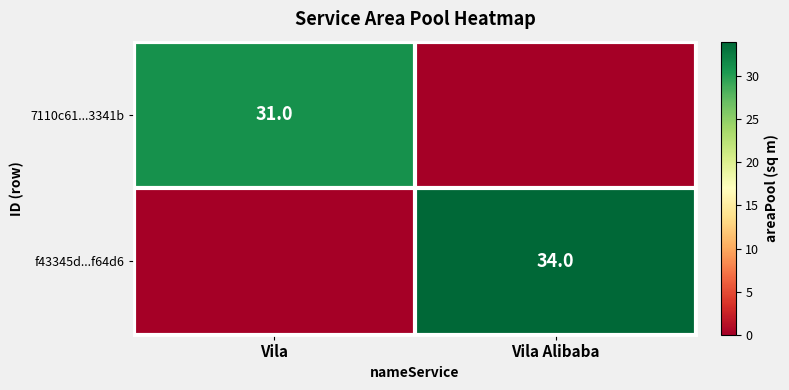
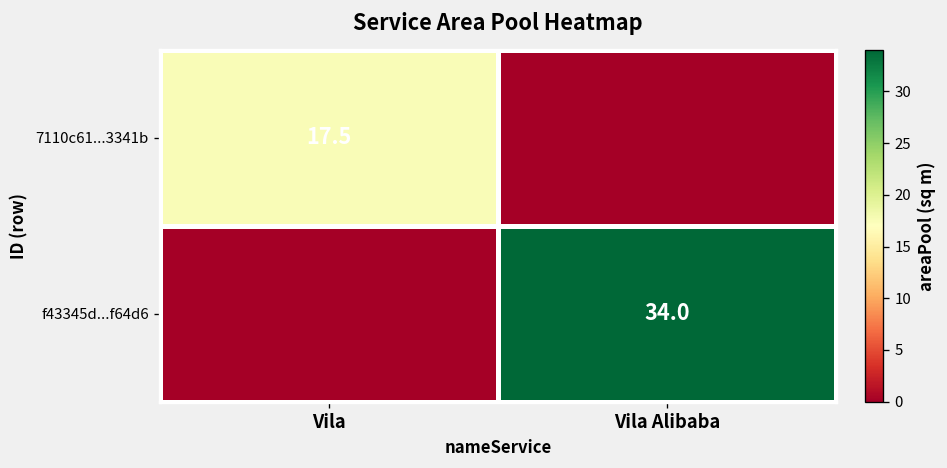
  {
    "7110c61...3341b": {
-     "Vila": 31.0
+     "Vila": 17.5
    }
  }
